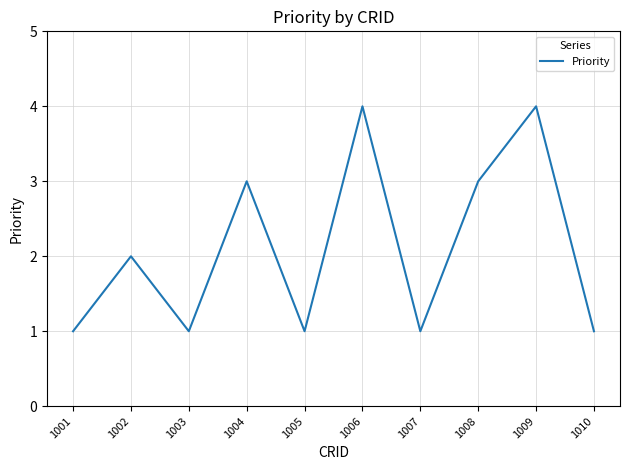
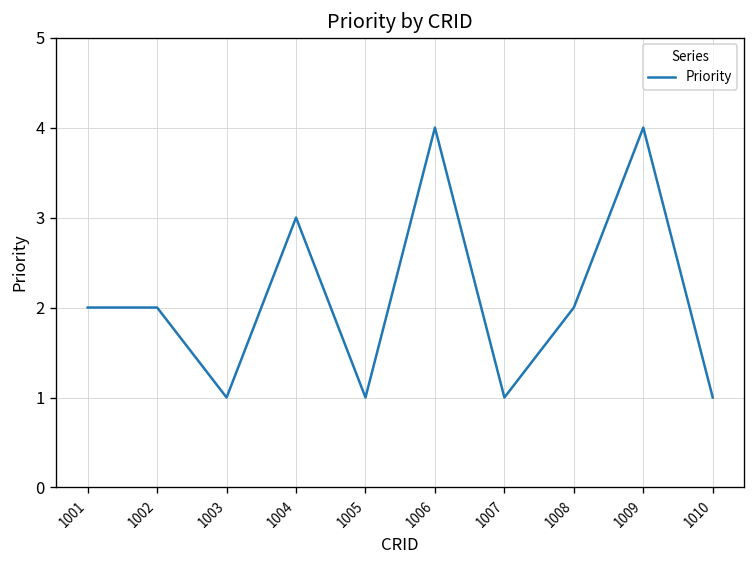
  {
-   "1001": 1,
+   "1001": 2,
    "1002": 2,
    "1003": 1,
    "1004": 3,
    "1005": 1,
    "1006": 4,
    "1007": 1,
-   "1008": 3,
+   "1008": 2,
    "1009": 4,
    "1010": 1
  }
